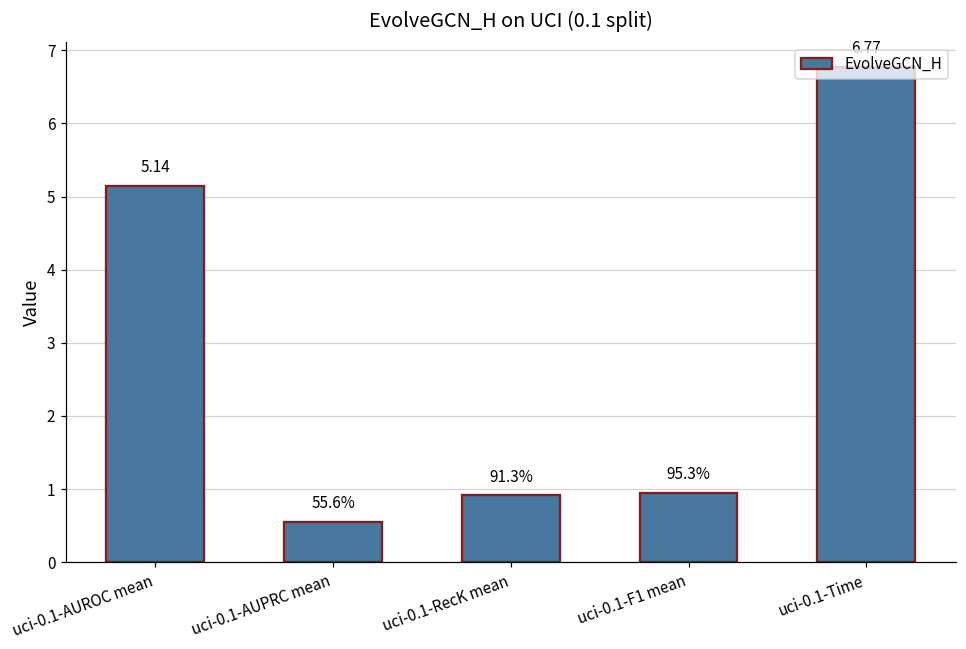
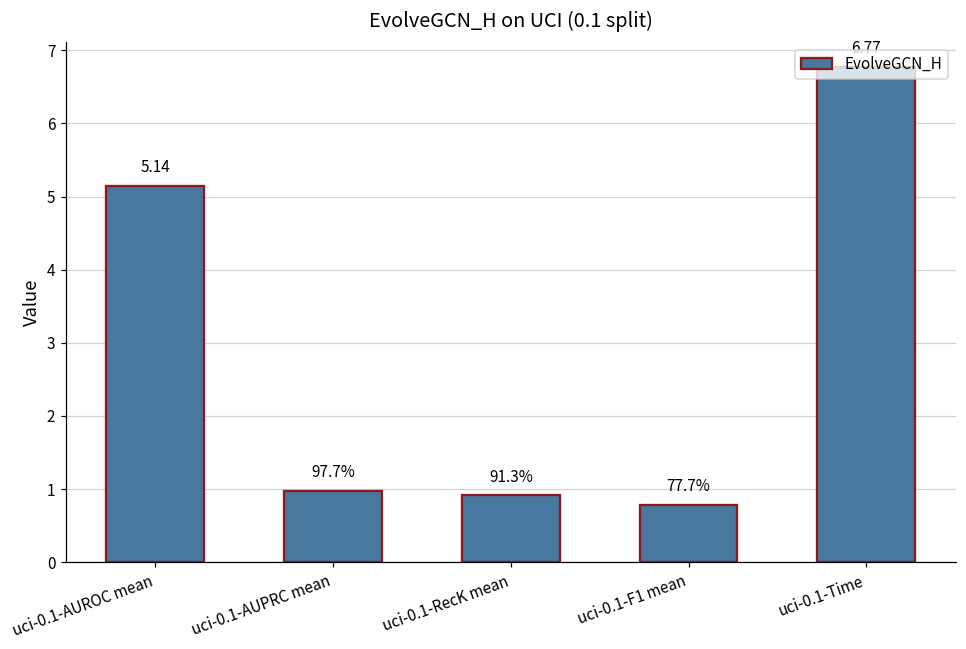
  {
    "uci-0.1-AUROC mean": "5.14",
-   "uci-0.1-AUPRC mean": "55.6%",
+   "uci-0.1-AUPRC mean": "97.7%",
    "uci-0.1-RecK mean": "91.3%",
-   "uci-0.1-F1 mean": "95.3%"
+   "uci-0.1-F1 mean": "77.7%"
  }
